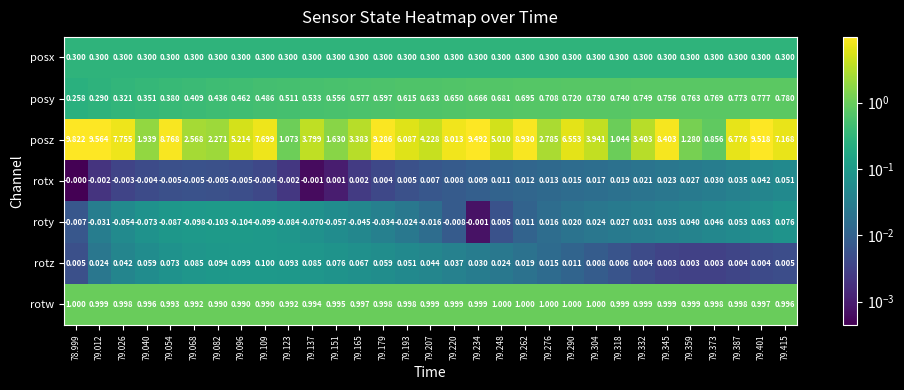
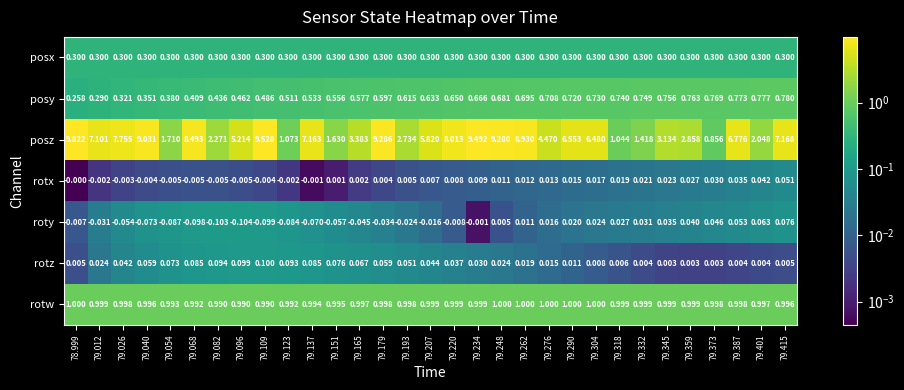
  {
    "posz": {
      "78.999": 9.822,
-     "79.012": 9.564,
+     "79.012": 7.101,
      "79.026": 7.755,
-     "79.040": 1.939,
-     "79.054": 8.768,
-     "79.068": 2.568,
+     "79.040": 9.031,
+     "79.054": 1.710,
+     "79.068": 8.493,
      "79.082": 2.271,
      "79.096": 5.214,
-     "79.109": 7.699,
+     "79.109": 9.528,
      "79.123": 1.073,
-     "79.137": 3.799,
+     "79.137": 7.163,
      "79.151": 1.630,
      "79.165": 3.383,
      "79.179": 9.286,
-     "79.193": 6.087,
-     "79.207": 4.228,
+     "79.193": 2.734,
+     "79.207": 5.820,
      "79.220": 8.013,
      "79.234": 9.492,
-     "79.248": 5.010,
+     "79.248": 9.280,
      "79.262": 8.930,
-     "79.276": 2.785,
+     "79.276": 4.470,
      "79.290": 6.553,
-     "79.304": 3.941,
+     "79.304": 6.480,
      "79.318": 1.044,
-     "79.332": 3.403,
-     "79.345": 8.403,
-     "79.359": 1.280,
+     "79.332": 1.418,
+     "79.345": 3.134,
+     "79.359": 2.858,
      "79.373": 0.856,
      "79.387": 6.776,
-     "79.401": 9.518,
+     "79.401": 2.048,
      "79.415": 7.168
    }
  }
